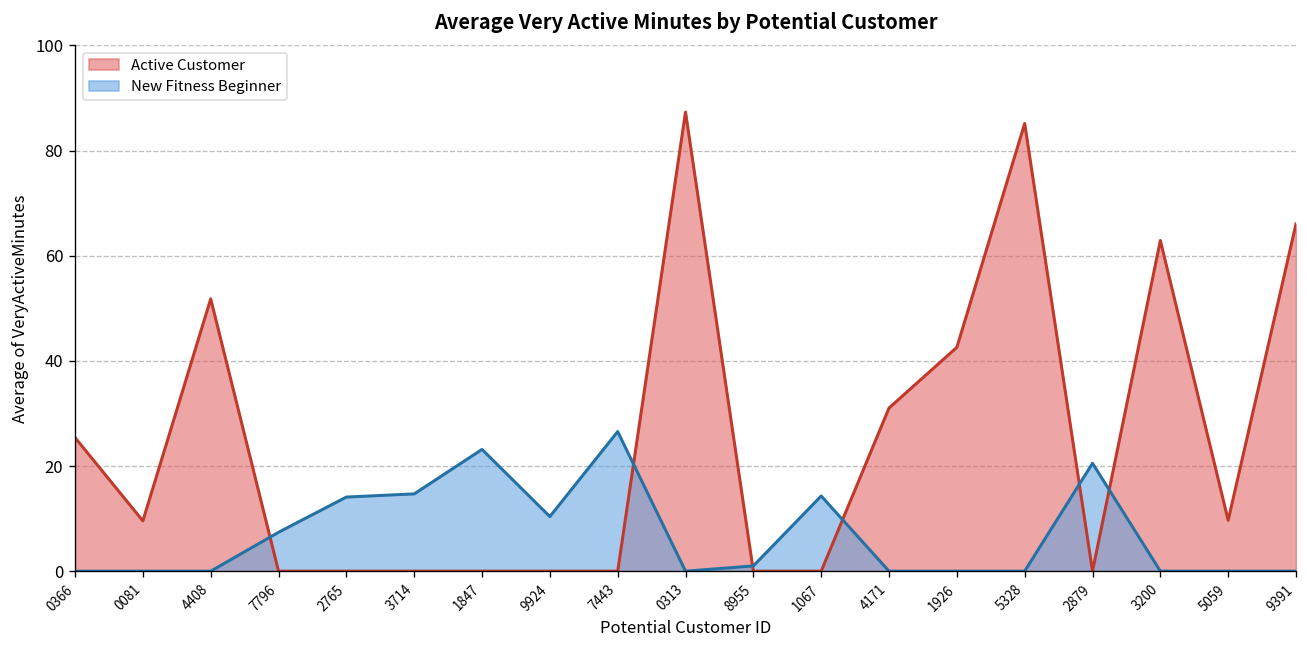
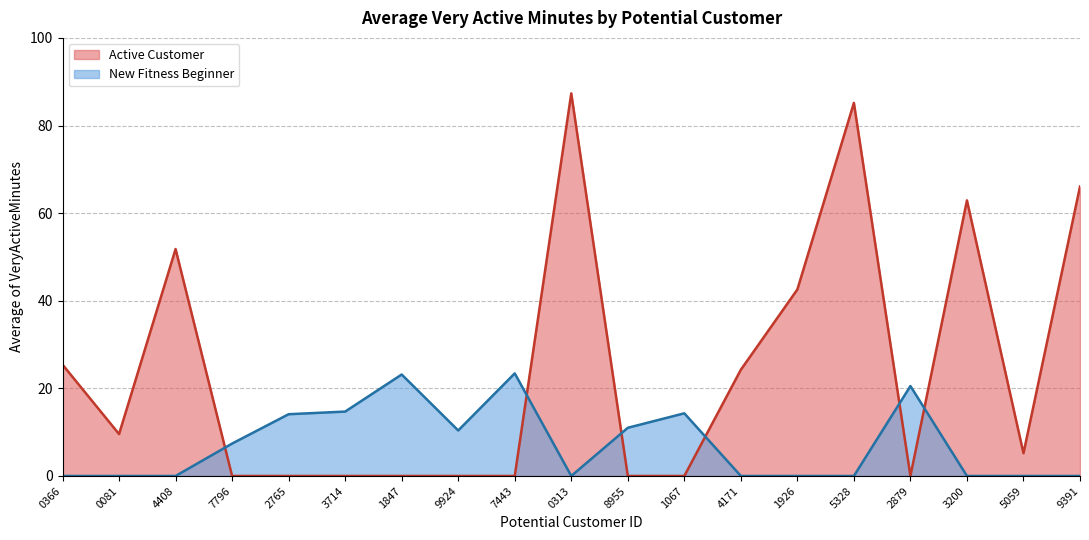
  {
    "Active Customer": {
      "0366": 25,
      "0081": 10,
      "4408": 52,
      "7796": 0,
      "2765": 0,
      "3714": 0,
      "1847": 0,
      "9924": 0,
      "7443": 0,
      "0313": 87,
      "8955": 0,
      "1067": 0,
-     "4171": 31,
+     "4171": 24,
      "1926": 43,
      "5328": 85,
      "2879": 0,
      "3200": 63,
-     "5059": 10,
+     "5059": 5,
      "9391": 66
    },
    "New Fitness Beginner": {
      "0366": 0,
      "0081": 0,
      "4408": 0,
      "7796": 7,
      "2765": 14,
      "3714": 15,
      "1847": 23,
      "9924": 10,
-     "7443": 27,
+     "7443": 23,
      "0313": 0,
-     "8955": 1,
+     "8955": 11,
      "1067": 14,
      "4171": 0,
      "1926": 0,
      "5328": 0,
      "2879": 21,
      "3200": 0,
      "5059": 0,
      "9391": 0
    }
  }
